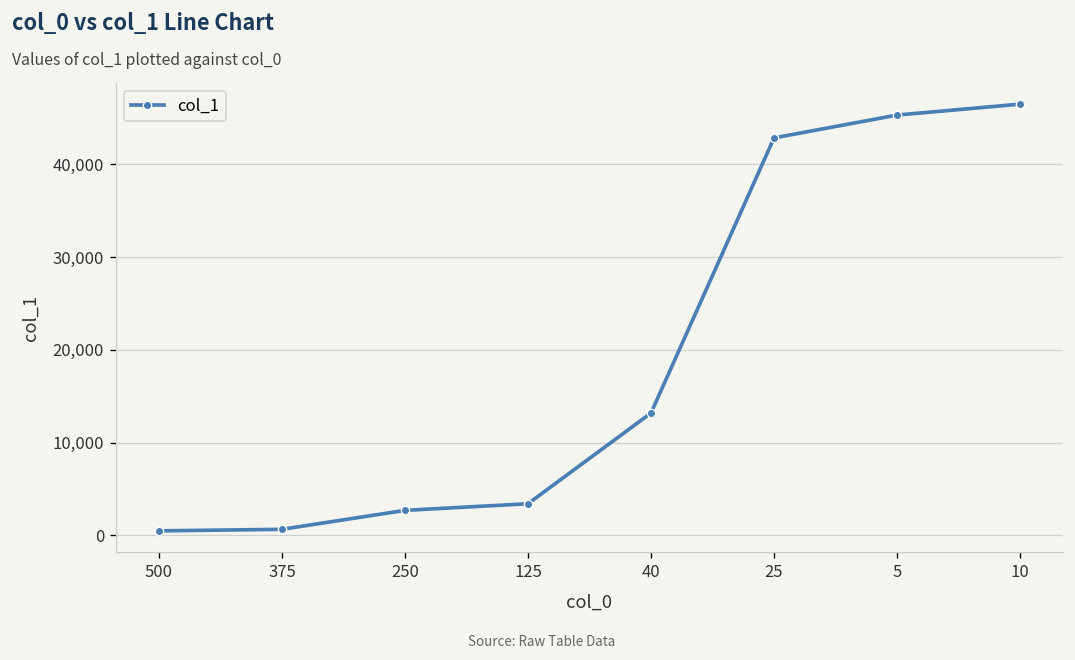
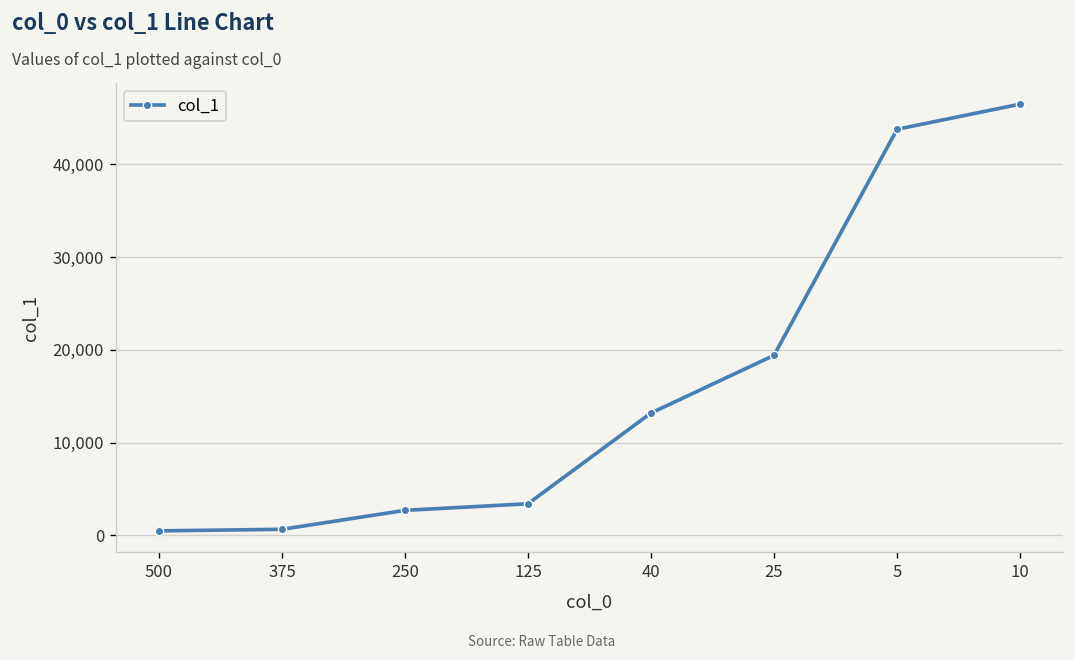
  {
    "500": "0",
    "375": "1,000",
    "250": "3,000",
    "125": "3,000",
    "40": "13,000",
-   "25": "43,000",
-   "5": "45,000",
+   "25": "19,000",
+   "5": "44,000",
    "10": "46,000"
  }
